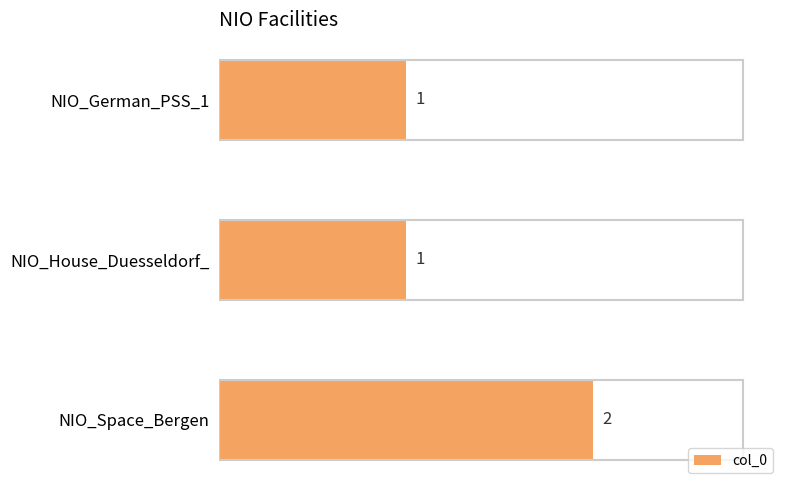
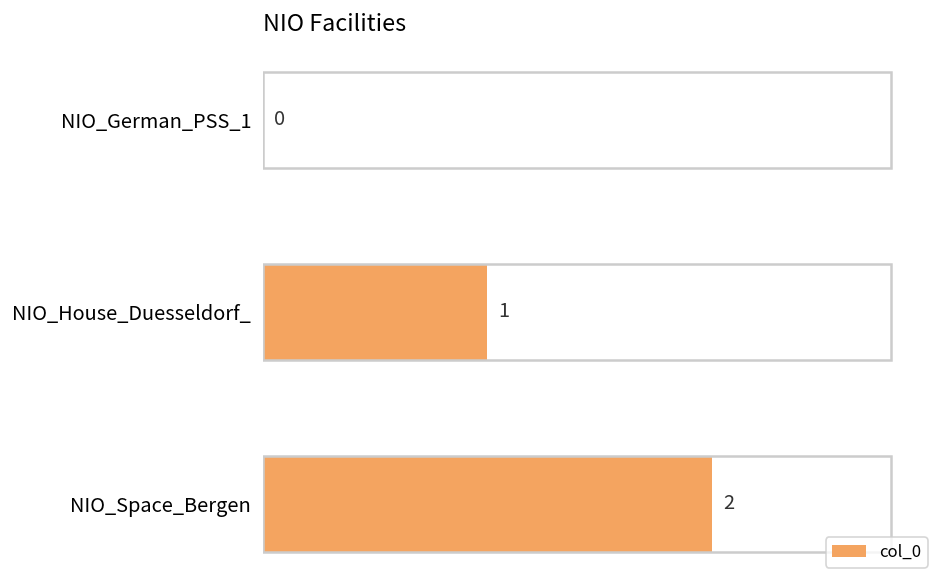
  {
-   "NIO_German_PSS_1": 1,
+   "NIO_German_PSS_1": 0,
    "NIO_House_Duesseldorf_": 1,
    "NIO_Space_Bergen": 2
  }
